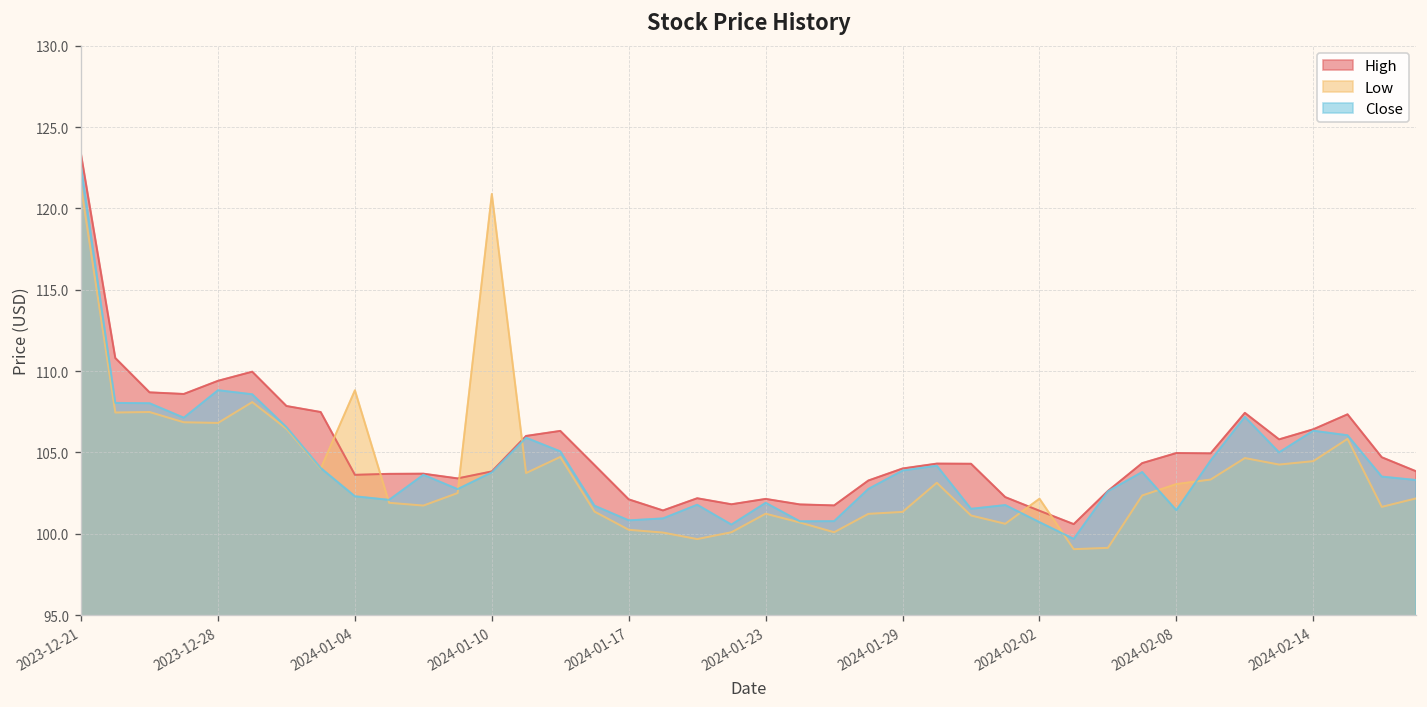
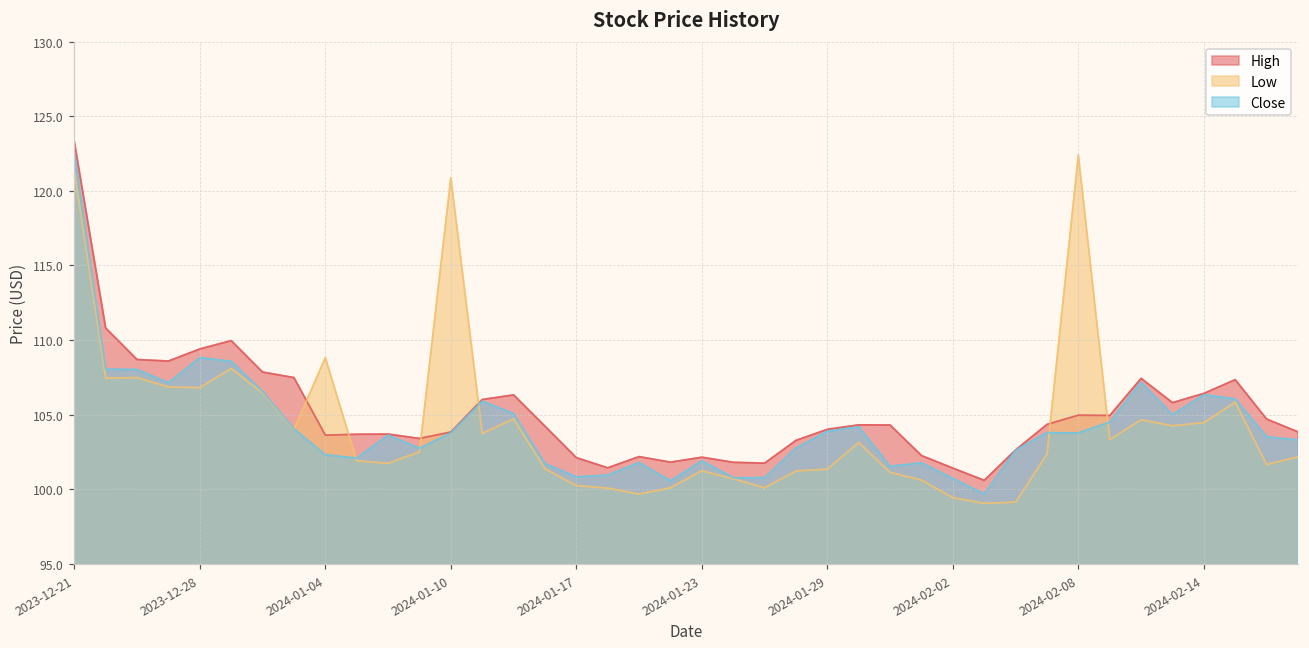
  {
    "High": {
      "2023-12-21": 123.3,
      "2023-12-28": 109.4,
      "2024-01-04": 103.6,
      "2024-01-17": 102.1,
      "2024-01-23": 102.1,
      "2024-02-02": 101.4,
      "2024-02-08": 105.0
    },
    "Low": {
      "2023-12-21": 121.3,
      "2023-12-28": 106.8,
      "2024-01-04": 108.8,
      "2024-01-10": 120.9,
      "2024-01-17": 100.2,
      "2024-01-23": 101.2,
      "2024-01-29": 101.3,
-     "2024-02-02": 102.2,
-     "2024-02-08": 103.1,
+     "2024-02-02": 99.4,
+     "2024-02-08": 122.4,
      "2024-02-14": 104.5
    },
    "Close": {
      "2023-12-21": 122.5,
      "2023-12-28": 108.8,
      "2024-01-04": 102.3,
      "2024-01-17": 100.8,
      "2024-01-23": 101.9,
      "2024-02-02": 100.7,
-     "2024-02-08": 101.4
+     "2024-02-08": 103.8
    }
  }
